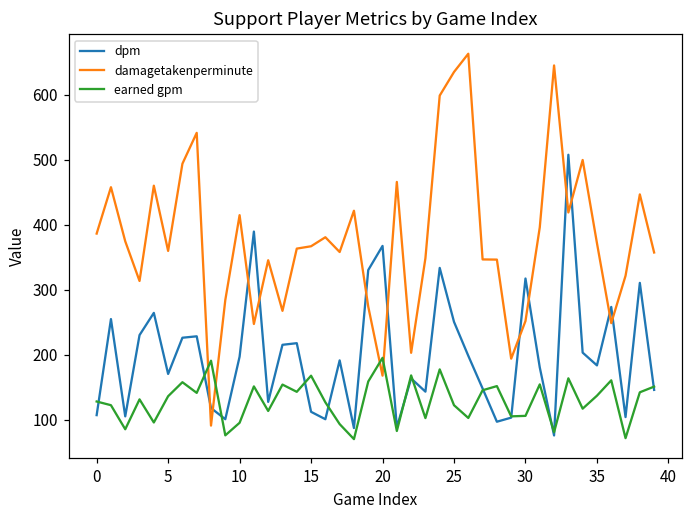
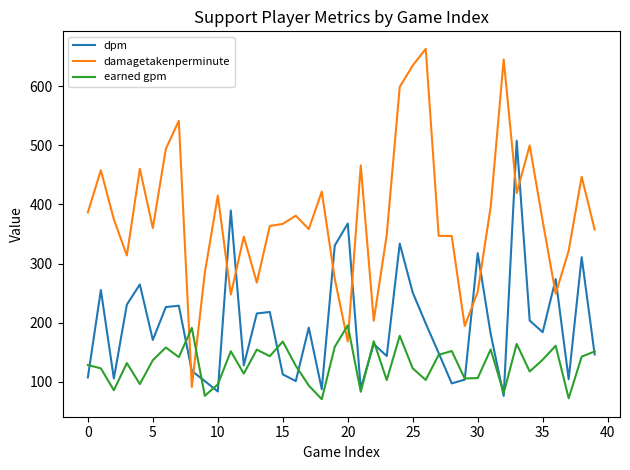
  {
    "dpm": {
      "0": 110,
      "5": 170,
-     "10": 200,
+     "10": 80,
      "15": 110,
      "20": 370,
      "25": 250,
      "30": 320,
      "35": 180
    },
    "damagetakenperminute": {
      "0": 390,
      "5": 360,
      "10": 410,
      "15": 370,
      "20": 170,
      "25": 640,
      "30": 250,
      "35": 370
    },
    "earned gpm": {
      "0": 130,
      "5": 140,
      "10": 100,
      "15": 170,
      "20": 200,
      "25": 120,
      "30": 110,
      "35": 140
    }
  }
